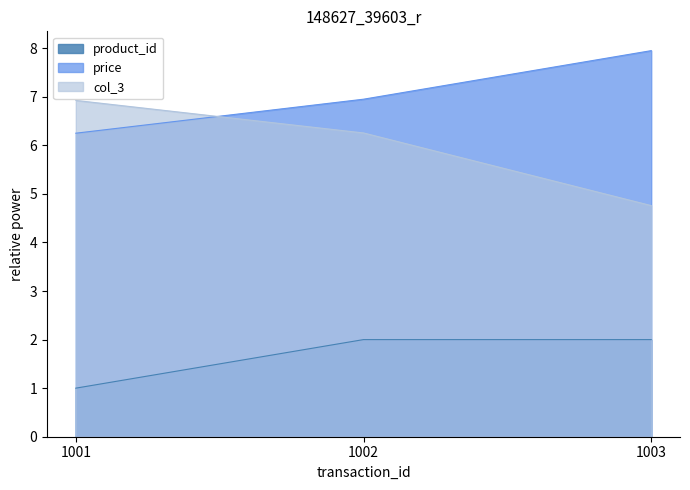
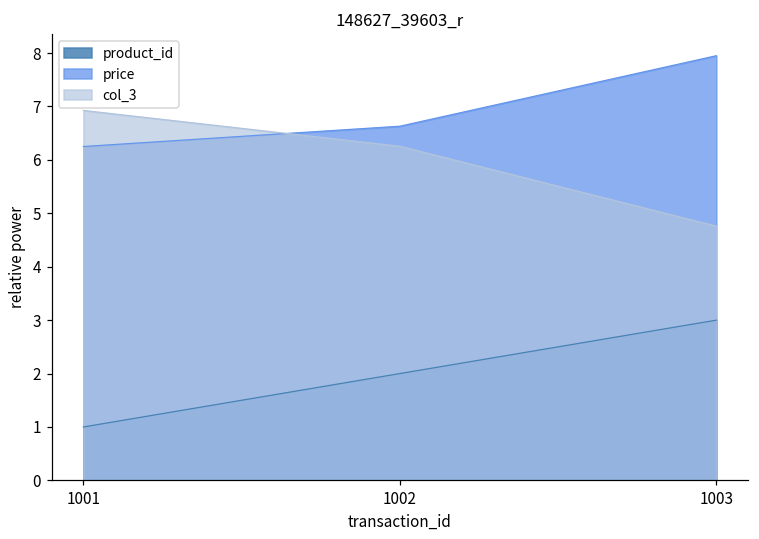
  {
    "product_id": {
      "1001": 1,
      "1002": 2,
-     "1003": 2
+     "1003": 3
    },
    "price": {
      "1001": 6.3,
-     "1002": 7.0,
+     "1002": 6.6,
      "1003": 8.0
    },
    "col_3": {
      "1001": 6.9,
      "1002": 6.3,
      "1003": 4.8
    }
  }
